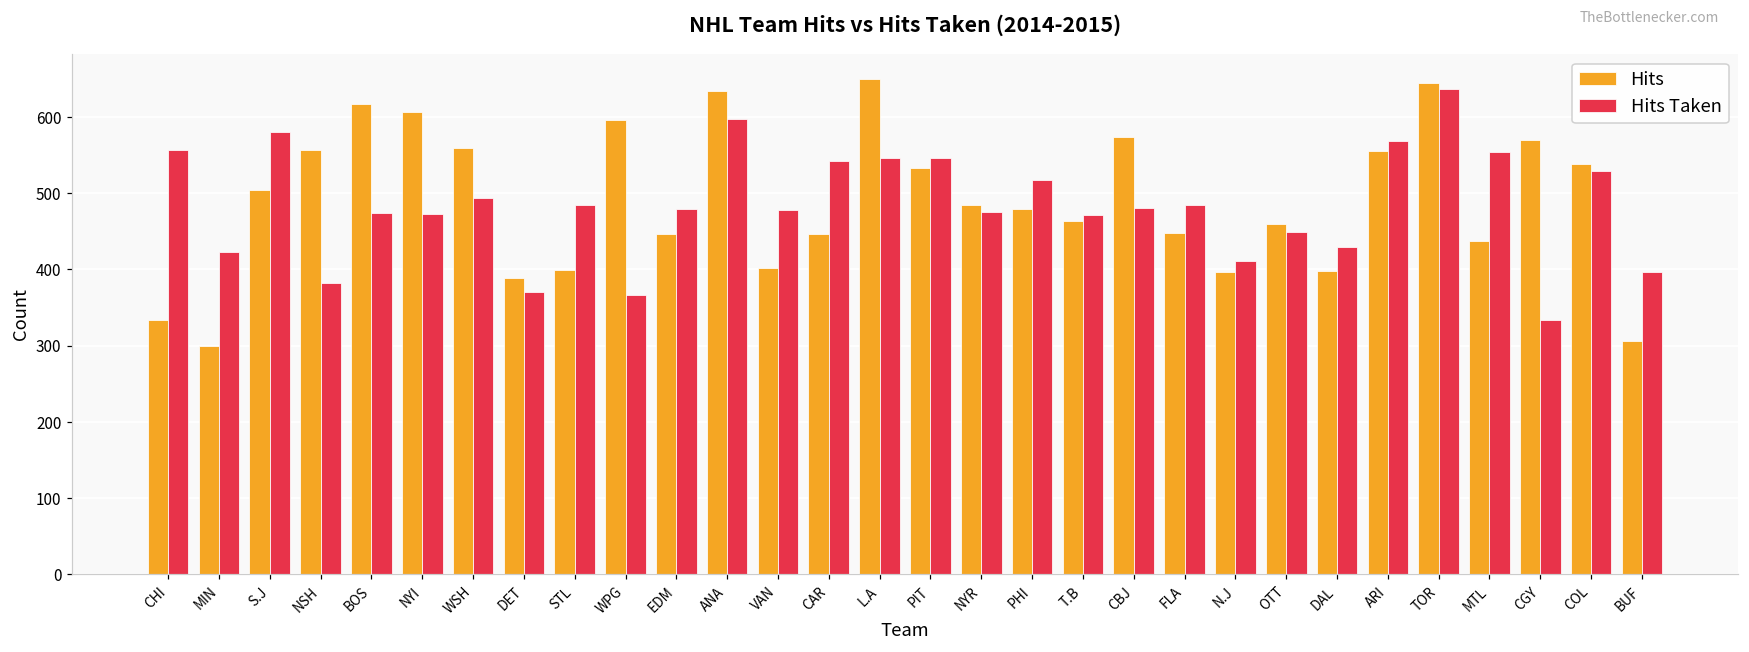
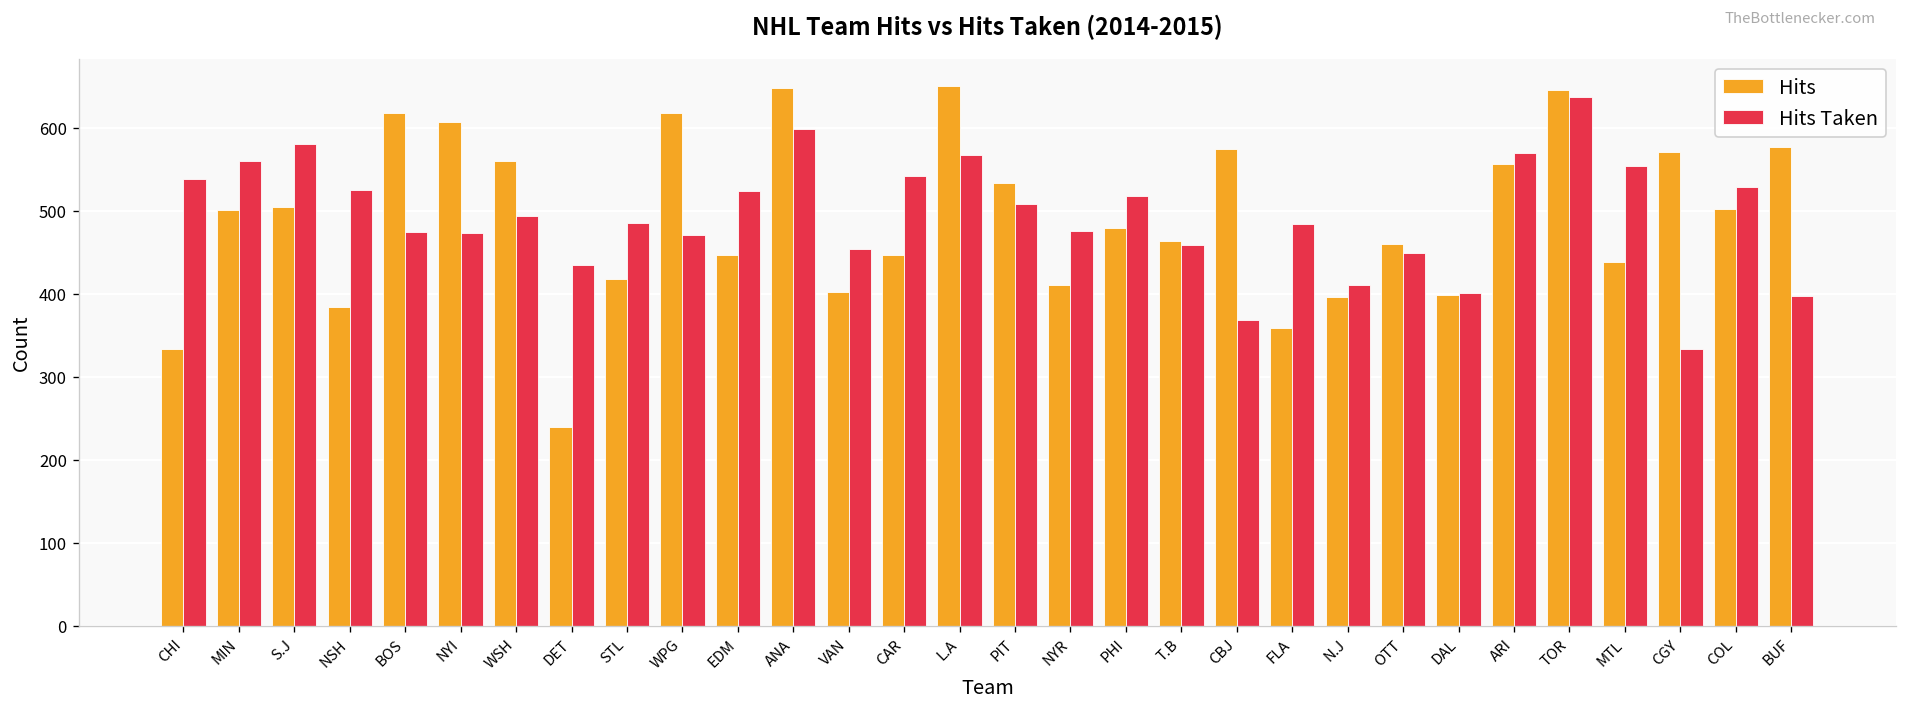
  {
    "Hits": {
      "CHI": 330,
-     "MIN": 300,
+     "MIN": 500,
      "S.J": 500,
-     "NSH": 560,
+     "NSH": 380,
      "BOS": 620,
      "NYI": 610,
      "WSH": 560,
-     "DET": 390,
-     "STL": 400,
-     "WPG": 600,
+     "DET": 240,
+     "STL": 420,
+     "WPG": 620,
      "EDM": 450,
-     "ANA": 640,
+     "ANA": 650,
      "VAN": 400,
      "CAR": 450,
      "L.A": 650,
      "PIT": 530,
-     "NYR": 480,
+     "NYR": 410,
      "PHI": 480,
      "T.B": 460,
      "CBJ": 570,
-     "FLA": 450,
+     "FLA": 360,
      "N.J": 400,
      "OTT": 460,
      "DAL": 400,
      "ARI": 560,
      "TOR": 650,
      "MTL": 440,
      "CGY": 570,
-     "COL": 540,
-     "BUF": 310
+     "COL": 500,
+     "BUF": 580
    },
    "Hits Taken": {
-     "CHI": 560,
-     "MIN": 420,
+     "CHI": 540,
+     "MIN": 560,
      "S.J": 580,
-     "NSH": 380,
+     "NSH": 530,
      "BOS": 470,
      "NYI": 470,
      "WSH": 490,
-     "DET": 370,
+     "DET": 440,
      "STL": 490,
-     "WPG": 370,
-     "EDM": 480,
+     "WPG": 470,
+     "EDM": 520,
      "ANA": 600,
-     "VAN": 480,
+     "VAN": 450,
      "CAR": 540,
-     "L.A": 550,
-     "PIT": 550,
+     "L.A": 570,
+     "PIT": 510,
      "NYR": 480,
      "PHI": 520,
-     "T.B": 470,
-     "CBJ": 480,
+     "T.B": 460,
+     "CBJ": 370,
      "FLA": 480,
      "N.J": 410,
      "OTT": 450,
-     "DAL": 430,
+     "DAL": 400,
      "ARI": 570,
      "TOR": 640,
      "MTL": 550,
      "CGY": 330,
      "COL": 530,
      "BUF": 400
    }
  }
